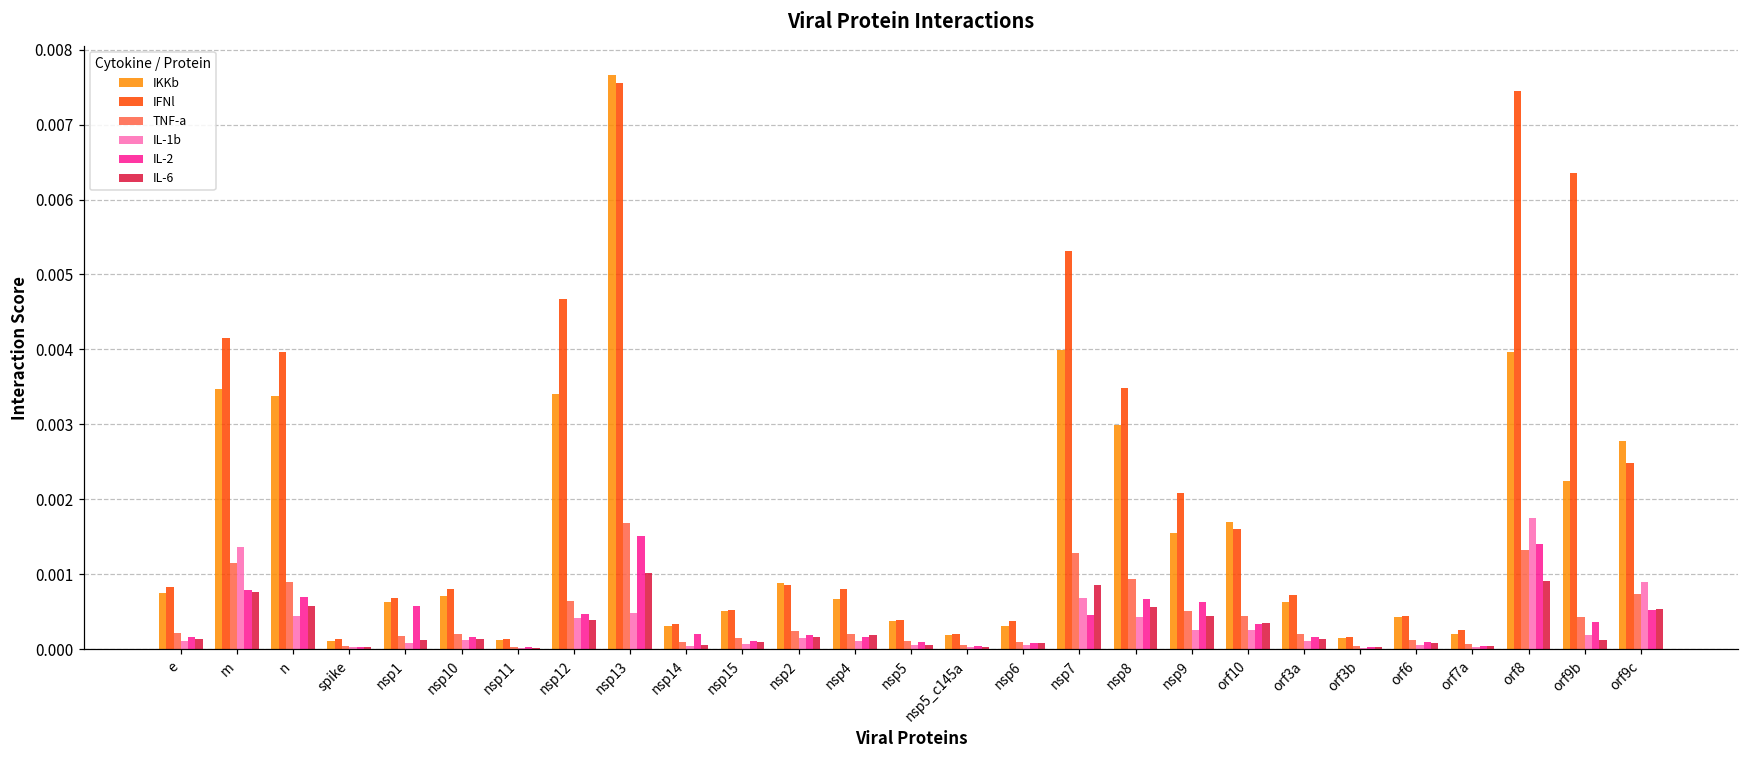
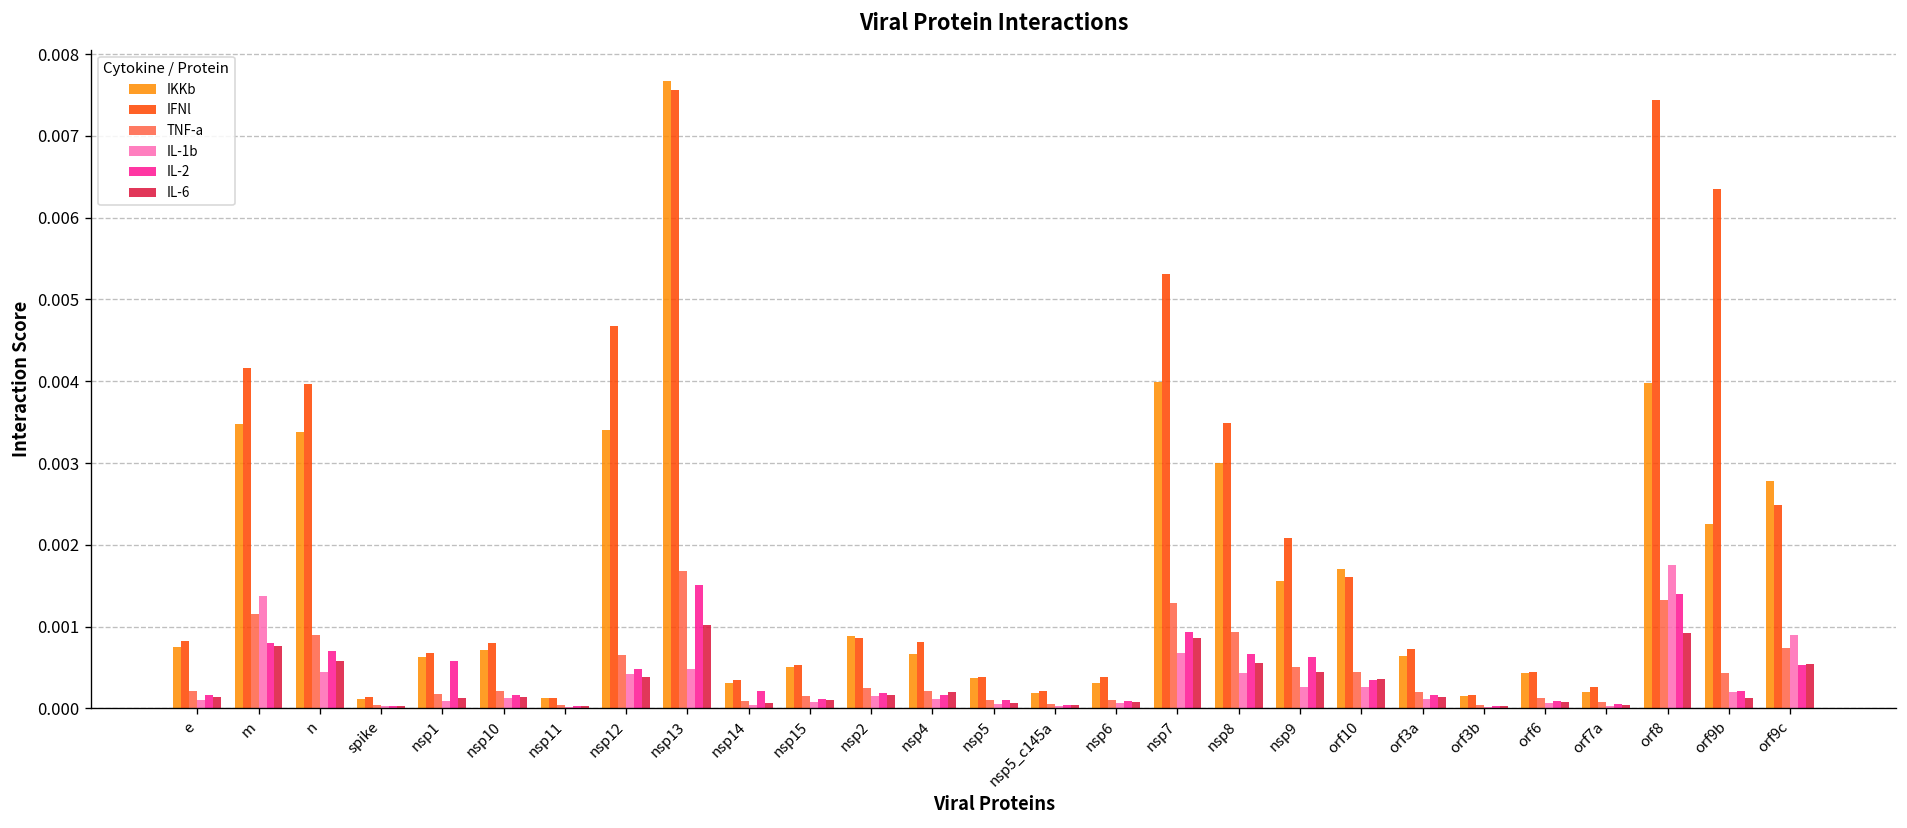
  {
    "IKKb": {
      "e": 0.0007,
      "m": 0.0035,
      "n": 0.0034,
      "spike": 0.0001,
      "nsp1": 0.0006,
      "nsp10": 0.0007,
      "nsp11": 0.0001,
      "nsp12": 0.0034,
      "nsp13": 0.0077,
      "nsp14": 0.0003,
      "nsp15": 0.0005,
      "nsp2": 0.0009,
      "nsp4": 0.0007,
      "nsp5": 0.0004,
      "nsp5_c145a": 0.0002,
      "nsp6": 0.0003,
      "nsp7": 0.0040,
      "nsp8": 0.0030,
      "nsp9": 0.0016,
      "orf10": 0.0017,
      "orf3a": 0.0006,
      "orf3b": 0.0002,
      "orf6": 0.0004,
      "orf7a": 0.0002,
      "orf8": 0.0040,
      "orf9b": 0.0022,
      "orf9c": 0.0028
    },
    "IFNl": {
      "e": 0.0008,
      "m": 0.0042,
      "n": 0.0040,
      "spike": 0.0001,
      "nsp1": 0.0007,
      "nsp10": 0.0008,
      "nsp11": 0.0001,
      "nsp12": 0.0047,
      "nsp13": 0.0076,
      "nsp14": 0.0003,
      "nsp15": 0.0005,
      "nsp2": 0.0009,
      "nsp4": 0.0008,
      "nsp5": 0.0004,
      "nsp5_c145a": 0.0002,
      "nsp6": 0.0004,
      "nsp7": 0.0053,
      "nsp8": 0.0035,
      "nsp9": 0.0021,
      "orf10": 0.0016,
      "orf3a": 0.0007,
      "orf3b": 0.0002,
      "orf6": 0.0004,
      "orf7a": 0.0003,
      "orf8": 0.0074,
      "orf9b": 0.0064,
      "orf9c": 0.0025
    },
    "TNF-a": {
      "e": 0.0002,
      "m": 0.0011,
      "n": 0.0009,
      "spike": 0.0000,
      "nsp1": 0.0002,
      "nsp10": 0.0002,
      "nsp11": 0.0000,
      "nsp12": 0.0006,
      "nsp13": 0.0017,
      "nsp14": 0.0001,
      "nsp15": 0.0001,
      "nsp2": 0.0002,
      "nsp4": 0.0002,
      "nsp5": 0.0001,
      "nsp5_c145a": 0.0001,
      "nsp6": 0.0001,
      "nsp7": 0.0013,
      "nsp8": 0.0009,
      "nsp9": 0.0005,
      "orf10": 0.0004,
      "orf3a": 0.0002,
      "orf3b": 0.0000,
      "orf6": 0.0001,
      "orf7a": 0.0001,
      "orf8": 0.0013,
      "orf9b": 0.0004,
      "orf9c": 0.0007
    },
    "IL-1b": {
      "e": 0.0001,
      "m": 0.0014,
      "n": 0.0005,
      "nsp1": 0.0001,
      "nsp10": 0.0001,
      "nsp12": 0.0004,
      "nsp13": 0.0005,
      "nsp14": 0.0000,
      "nsp15": 0.0001,
      "nsp2": 0.0002,
      "nsp4": 0.0001,
      "nsp5": 0.0001,
      "nsp6": 0.0001,
      "nsp7": 0.0007,
      "nsp8": 0.0004,
      "nsp9": 0.0003,
      "orf10": 0.0003,
      "orf3a": 0.0001,
      "orf6": 0.0001,
      "orf8": 0.0018,
      "orf9b": 0.0002,
      "orf9c": 0.0009
    },
    "IL-2": {
      "e": 0.0002,
      "m": 0.0008,
      "n": 0.0007,
      "nsp1": 0.0006,
      "nsp10": 0.0002,
      "nsp12": 0.0005,
      "nsp13": 0.0015,
      "nsp14": 0.0002,
      "nsp15": 0.0001,
      "nsp2": 0.0002,
      "nsp4": 0.0002,
      "nsp5": 0.0001,
      "nsp5_c145a": 0.0000,
      "nsp6": 0.0001,
-     "nsp7": 0.0005,
+     "nsp7": 0.0009,
      "nsp8": 0.0007,
      "nsp9": 0.0006,
      "orf10": 0.0003,
      "orf3a": 0.0002,
      "orf6": 0.0001,
      "orf7a": 0.0000,
      "orf8": 0.0014,
-     "orf9b": 0.0004,
+     "orf9b": 0.0002,
      "orf9c": 0.0005
    },
    "IL-6": {
      "e": 0.0001,
      "m": 0.0008,
      "n": 0.0006,
      "nsp1": 0.0001,
      "nsp10": 0.0001,
      "nsp12": 0.0004,
      "nsp13": 0.0010,
      "nsp14": 0.0001,
      "nsp15": 0.0001,
      "nsp2": 0.0002,
      "nsp4": 0.0002,
      "nsp5": 0.0001,
      "nsp5_c145a": 0.0000,
      "nsp6": 0.0001,
      "nsp7": 0.0009,
      "nsp8": 0.0006,
      "nsp9": 0.0004,
      "orf10": 0.0004,
      "orf3a": 0.0001,
      "orf6": 0.0001,
      "orf7a": 0.0000,
      "orf8": 0.0009,
      "orf9b": 0.0001,
      "orf9c": 0.0005
    }
  }
